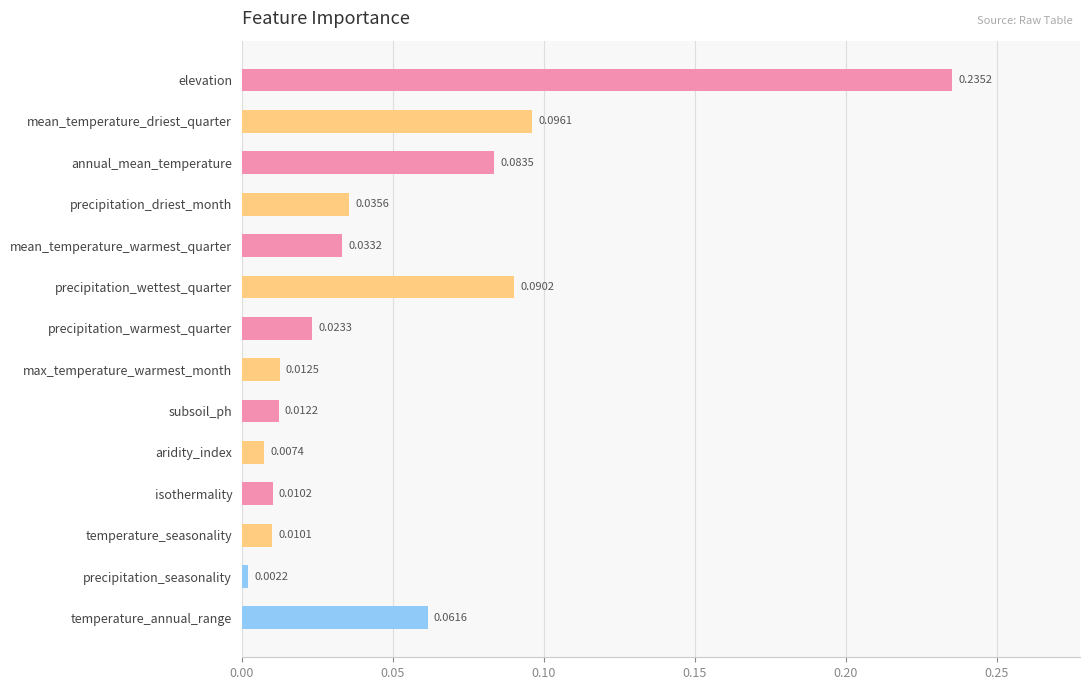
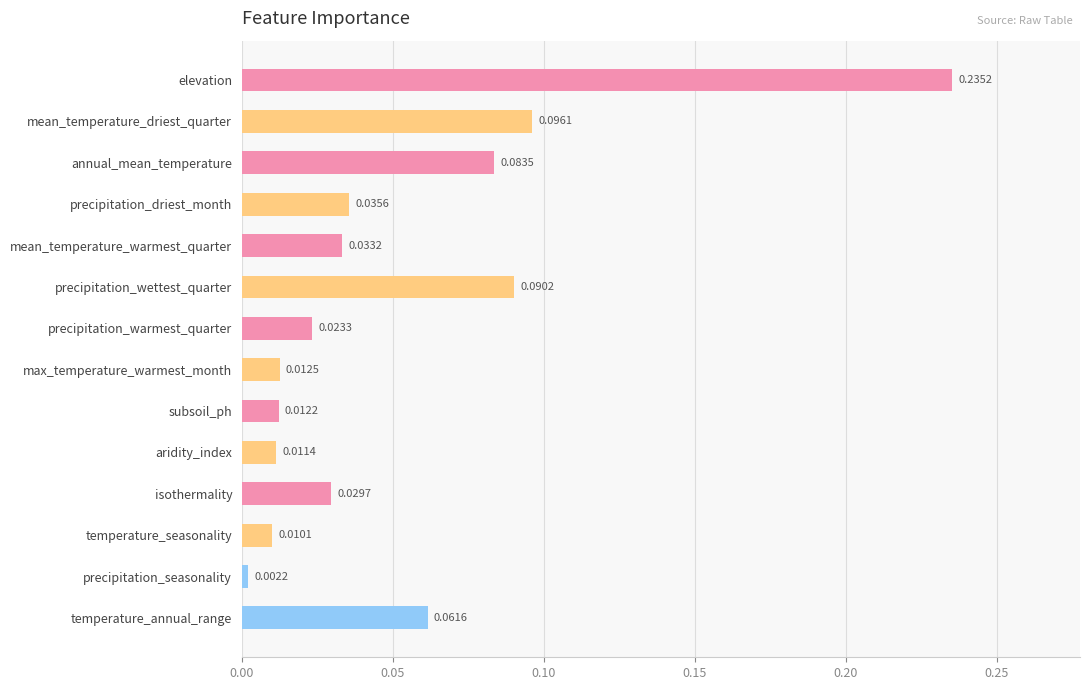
  {
    "elevation": 0.2352,
    "mean_temperature_driest_quarter": 0.0961,
    "annual_mean_temperature": 0.0835,
    "precipitation_driest_month": 0.0356,
    "mean_temperature_warmest_quarter": 0.0332,
    "precipitation_wettest_quarter": 0.0902,
    "precipitation_warmest_quarter": 0.0233,
    "max_temperature_warmest_month": 0.0125,
    "subsoil_ph": 0.0122,
-   "aridity_index": 0.0074,
-   "isothermality": 0.0102,
+   "aridity_index": 0.0114,
+   "isothermality": 0.0297,
    "temperature_seasonality": 0.0101,
    "precipitation_seasonality": 0.0022,
    "temperature_annual_range": 0.0616
  }
